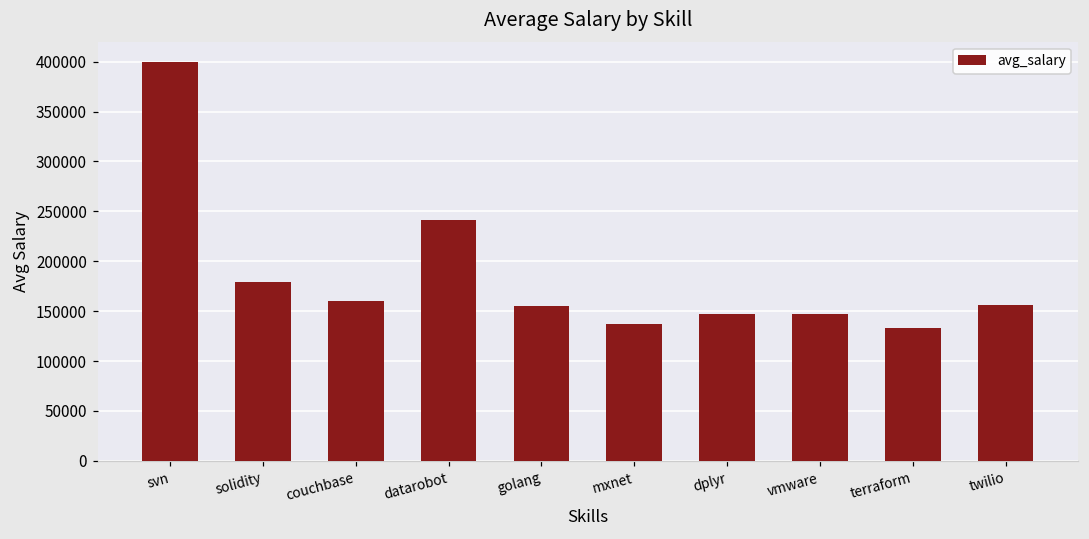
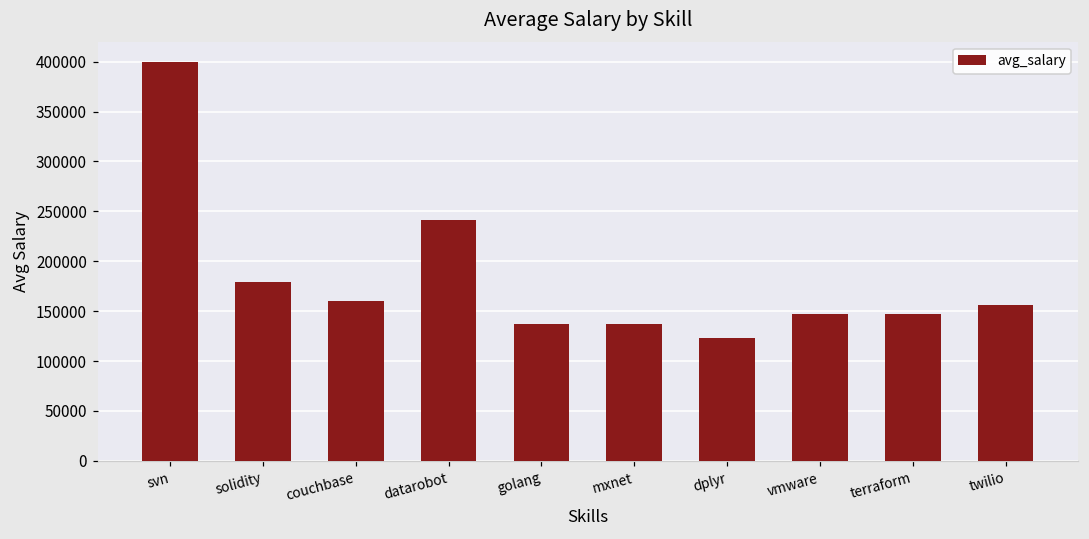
  {
    "svn": 400000,
    "solidity": 180000,
    "couchbase": 160000,
    "datarobot": 240000,
-   "golang": 160000,
+   "golang": 140000,
    "mxnet": 140000,
-   "dplyr": 150000,
+   "dplyr": 120000,
    "vmware": 150000,
-   "terraform": 130000,
+   "terraform": 150000,
    "twilio": 160000
  }
